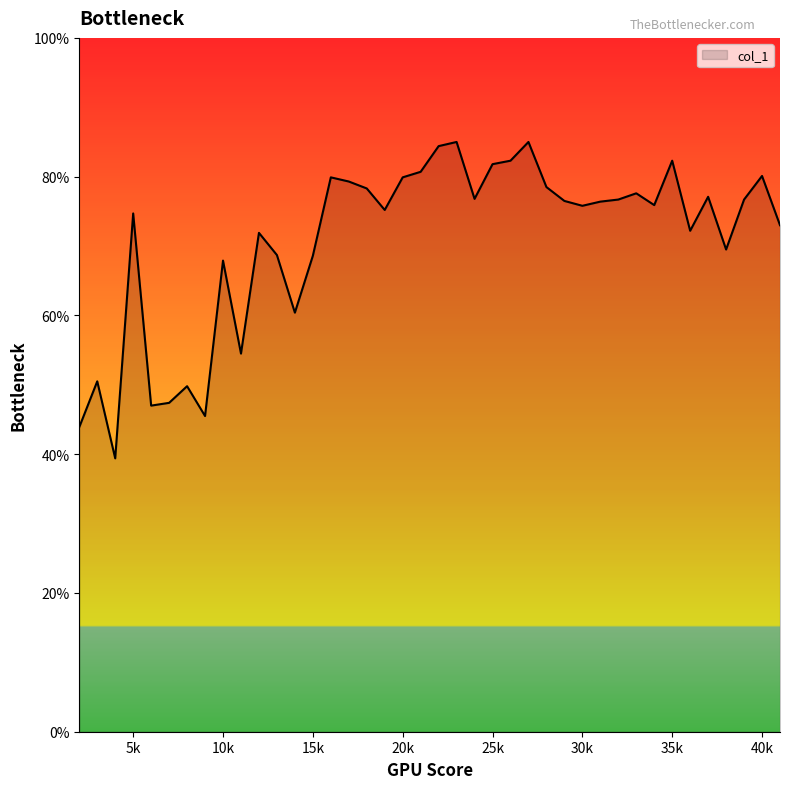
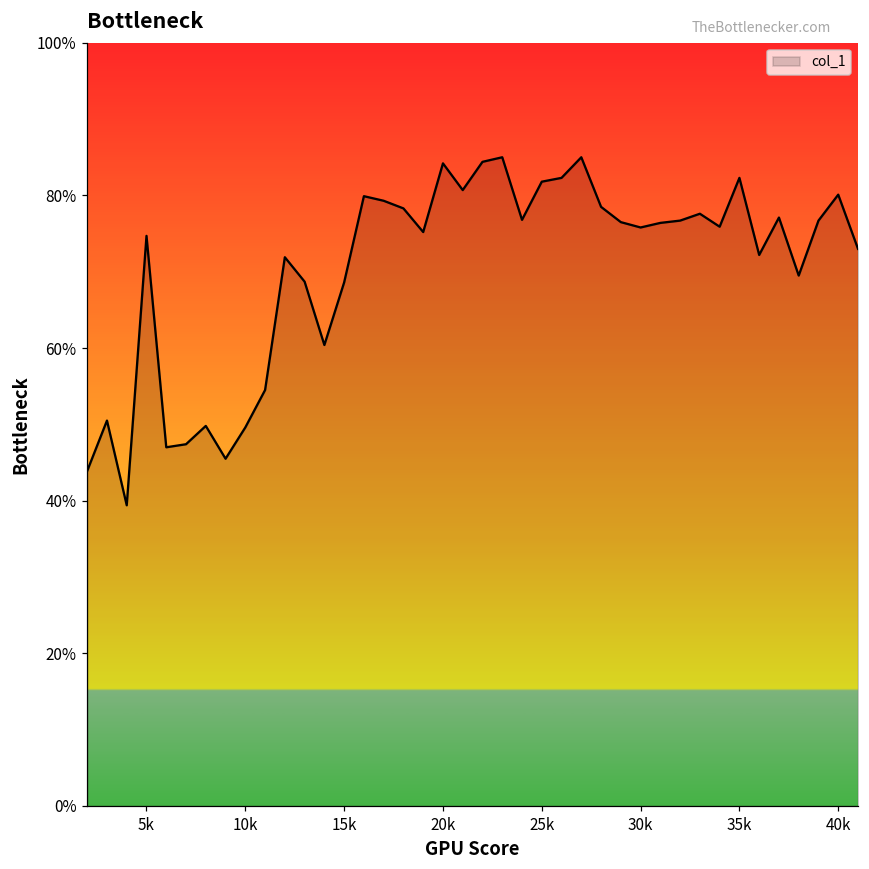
  {
    "5k": "75%",
-   "10k": "68%",
+   "10k": "50%",
    "15k": "69%",
-   "20k": "80%",
+   "20k": "84%",
    "25k": "82%",
    "30k": "76%",
    "35k": "82%",
    "40k": "80%"
  }
